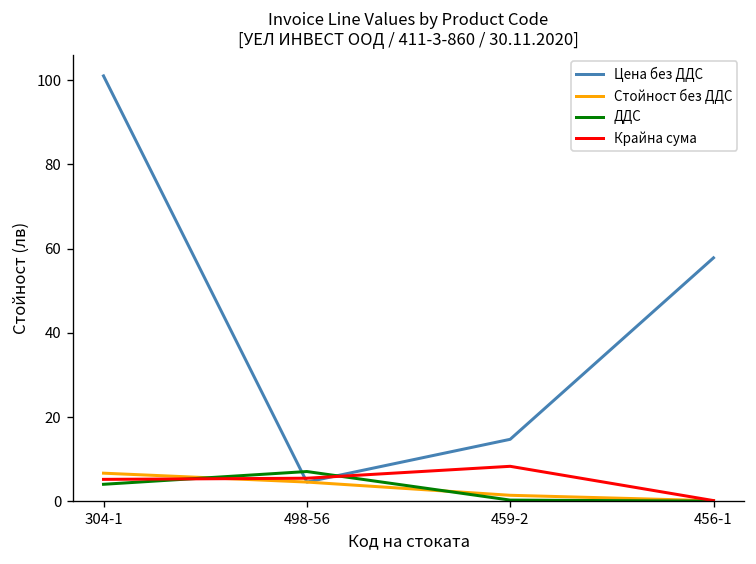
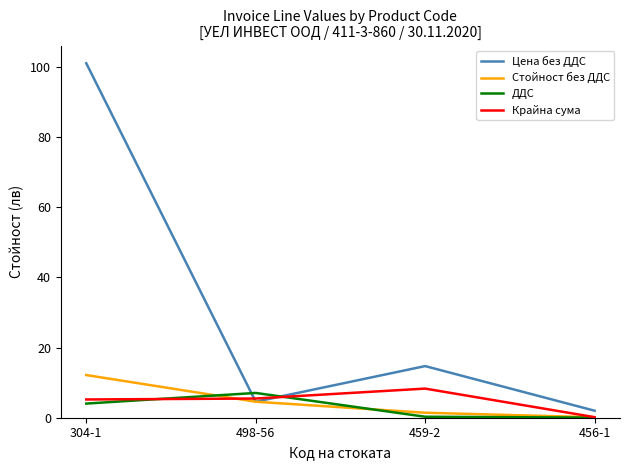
  {
    "Цена без ДДС": {
      "304-1": 101,
      "459-2": 15,
-     "456-1": 58
+     "456-1": 2
    },
    "Стойност без ДДС": {
-     "304-1": 7,
+     "304-1": 12,
      "459-2": 1
    },
    "ДДС": {
      "304-1": 4,
      "498-56": 7,
      "459-2": 0
    },
    "Крайна сума": {
      "304-1": 5,
      "498-56": 5,
      "459-2": 8
    }
  }
